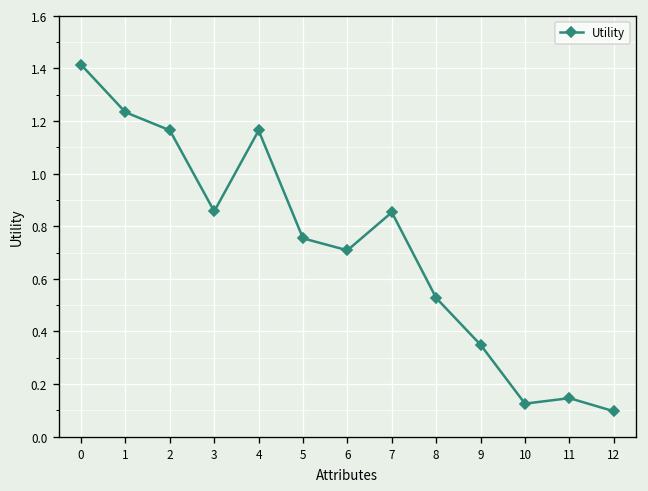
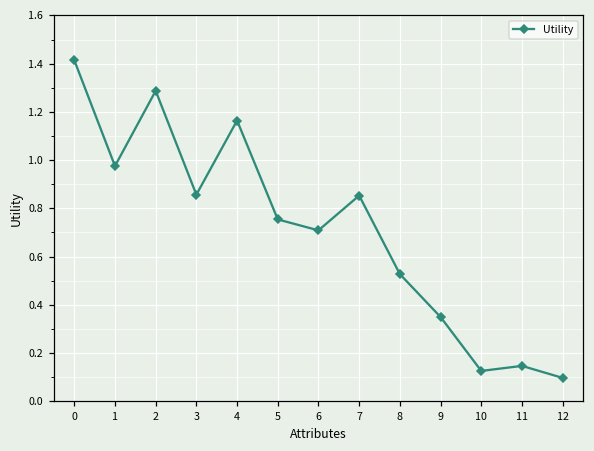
  {
    "0": 1.41,
-   "1": 1.23,
-   "2": 1.16,
+   "1": 0.98,
+   "2": 1.29,
    "3": 0.86,
    "4": 1.16,
    "5": 0.75,
    "6": 0.71,
    "7": 0.85,
    "8": 0.53,
    "9": 0.35,
    "10": 0.13,
    "11": 0.15,
    "12": 0.10
  }
